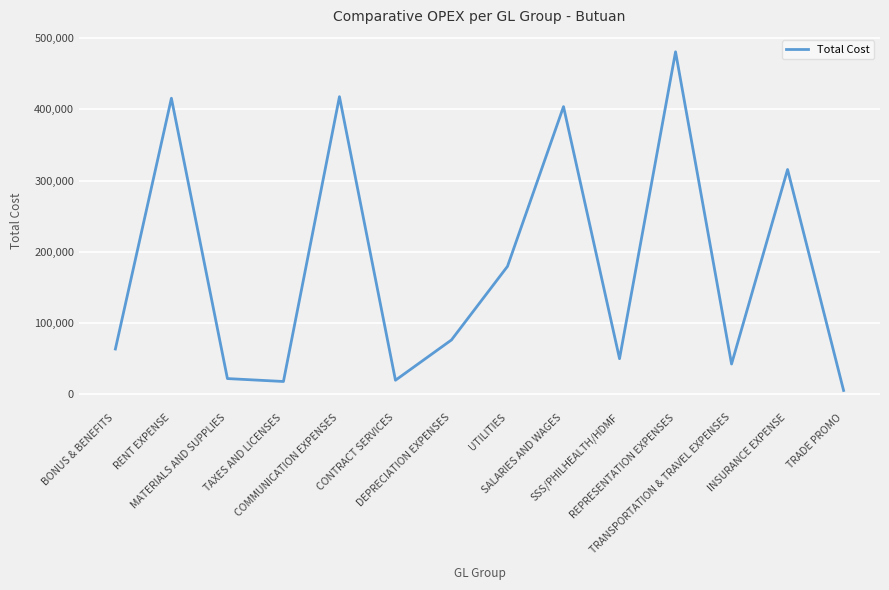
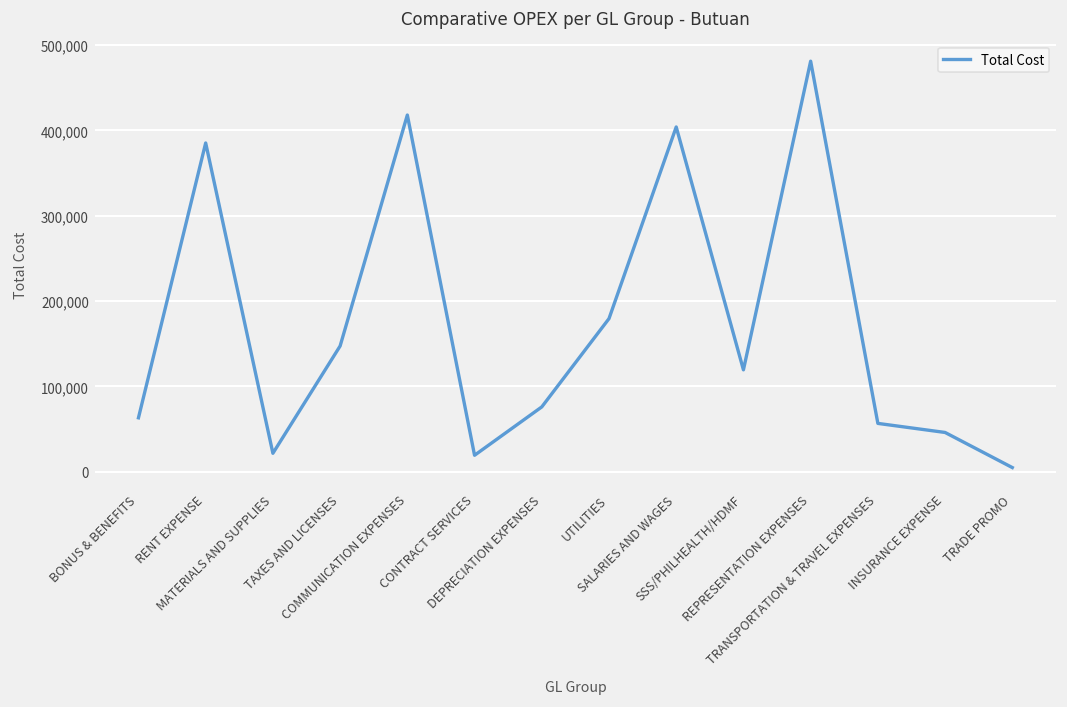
  {
    "BONUS & BENEFITS": "60,000",
-   "RENT EXPENSE": "420,000",
+   "RENT EXPENSE": "390,000",
    "MATERIALS AND SUPPLIES": "20,000",
-   "TAXES AND LICENSES": "20,000",
+   "TAXES AND LICENSES": "150,000",
    "COMMUNICATION EXPENSES": "420,000",
    "CONTRACT SERVICES": "20,000",
    "DEPRECIATION EXPENSES": "80,000",
    "UTILITIES": "180,000",
    "SALARIES AND WAGES": "400,000",
-   "SSS/PHILHEALTH/HDMF": "50,000",
+   "SSS/PHILHEALTH/HDMF": "120,000",
    "REPRESENTATION EXPENSES": "480,000",
-   "TRANSPORTATION & TRAVEL EXPENSES": "40,000",
-   "INSURANCE EXPENSE": "320,000",
+   "TRANSPORTATION & TRAVEL EXPENSES": "60,000",
+   "INSURANCE EXPENSE": "50,000",
    "TRADE PROMO": "10,000"
  }
